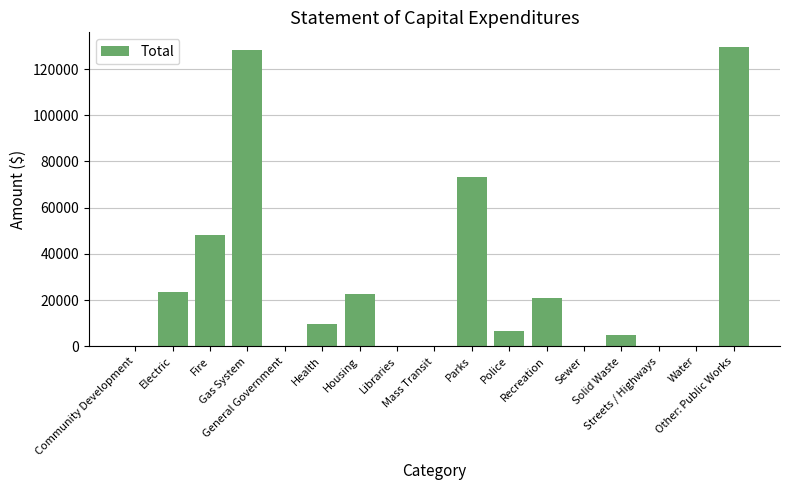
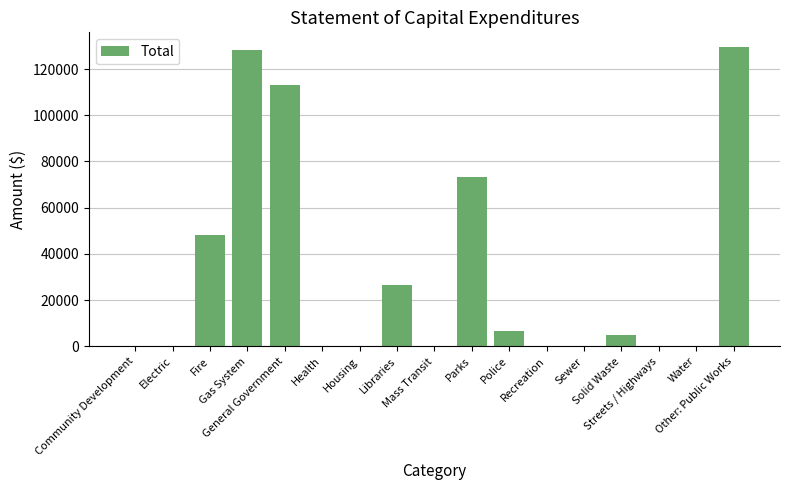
  {
    "Community Development": 0,
-   "Electric": 23000,
+   "Electric": 0,
    "Fire": 48000,
    "Gas System": 128000,
-   "General Government": 0,
-   "Health": 10000,
-   "Housing": 23000,
-   "Libraries": 0,
+   "General Government": 113000,
+   "Health": 0,
+   "Housing": 0,
+   "Libraries": 27000,
    "Mass Transit": 0,
    "Parks": 73000,
    "Police": 7000,
-   "Recreation": 21000,
+   "Recreation": 0,
    "Sewer": 0,
    "Solid Waste": 5000,
    "Streets / Highways": 0,
    "Water": 0,
    "Other: Public Works": 129000
  }
